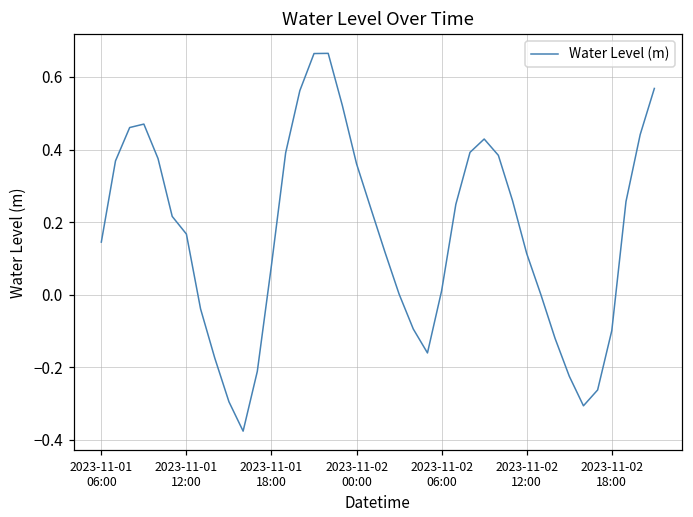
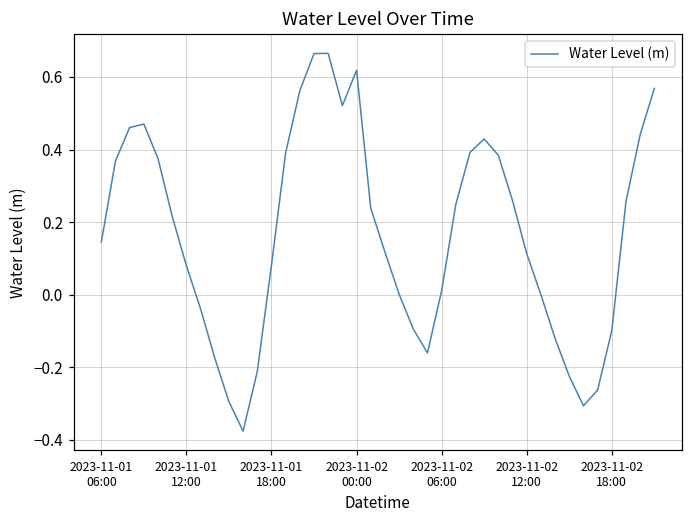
  {
    "2023-11-01 06:00": 0.14,
-   "2023-11-01 12:00": 0.17,
+   "2023-11-01 12:00": 0.08,
    "2023-11-01 18:00": 0.08,
-   "2023-11-02 00:00": 0.36,
+   "2023-11-02 00:00": 0.62,
    "2023-11-02 06:00": 0.01,
    "2023-11-02 12:00": 0.11,
    "2023-11-02 18:00": -0.10
  }
